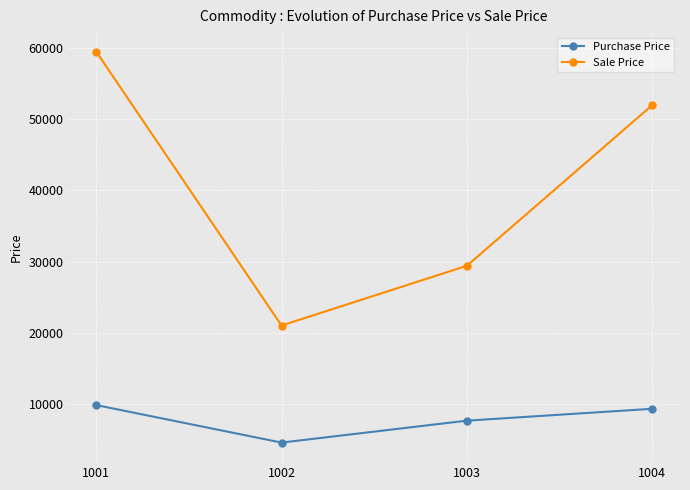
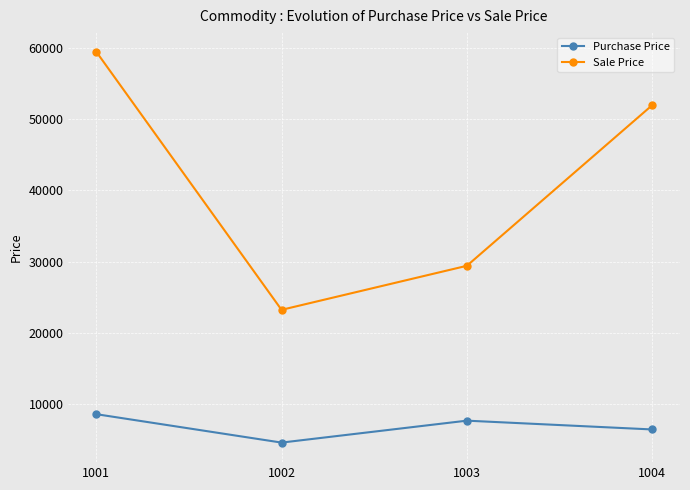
  {
    "Purchase Price": {
-     "1001": 10000,
+     "1001": 9000,
      "1002": 5000,
      "1003": 8000,
-     "1004": 9000
+     "1004": 6000
    },
    "Sale Price": {
      "1001": 59000,
-     "1002": 21000,
+     "1002": 23000,
      "1003": 29000,
      "1004": 52000
    }
  }
